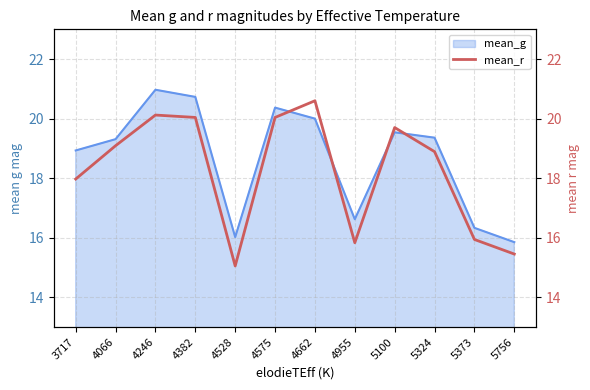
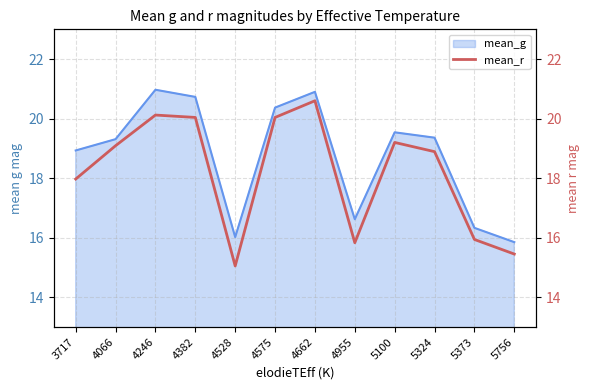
  {
    "mean_g": {
      "3717": 18.9,
      "4066": 19.3,
      "4246": 21.0,
      "4382": 20.7,
      "4528": 16.0,
      "4575": 20.4,
-     "4662": 20.0,
+     "4662": 20.9,
      "4955": 16.6,
      "5100": 19.5,
      "5324": 19.4,
      "5373": 16.3,
      "5756": 15.9
    },
    "mean_r": {
      "3717": 18.0,
      "4066": 19.1,
      "4246": 20.1,
      "4382": 20.0,
      "4528": 15.1,
      "4575": 20.0,
      "4662": 20.6,
      "4955": 15.8,
-     "5100": 19.7,
+     "5100": 19.2,
      "5324": 18.9,
      "5373": 15.9,
      "5756": 15.5
    }
  }
